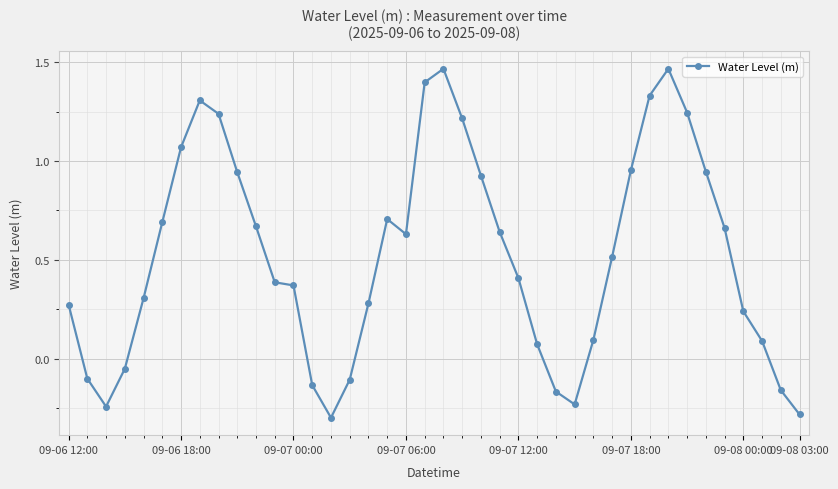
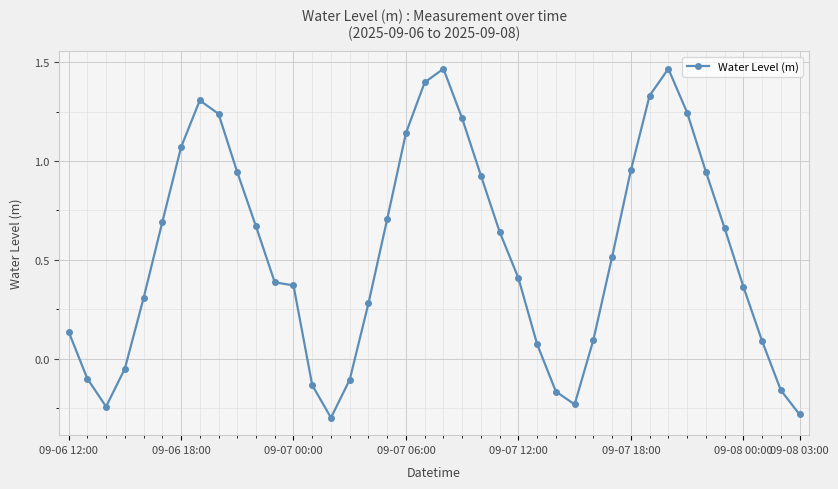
  {
-   "09-06 12:00": 0.27,
+   "09-06 12:00": 0.14,
    "09-06 18:00": 1.07,
    "09-07 00:00": 0.37,
-   "09-07 06:00": 0.63,
+   "09-07 06:00": 1.14,
    "09-07 12:00": 0.41,
    "09-07 18:00": 0.95,
-   "09-08 00:00": 0.24,
+   "09-08 00:00": 0.37,
    "09-08 03:00": -0.28
  }
